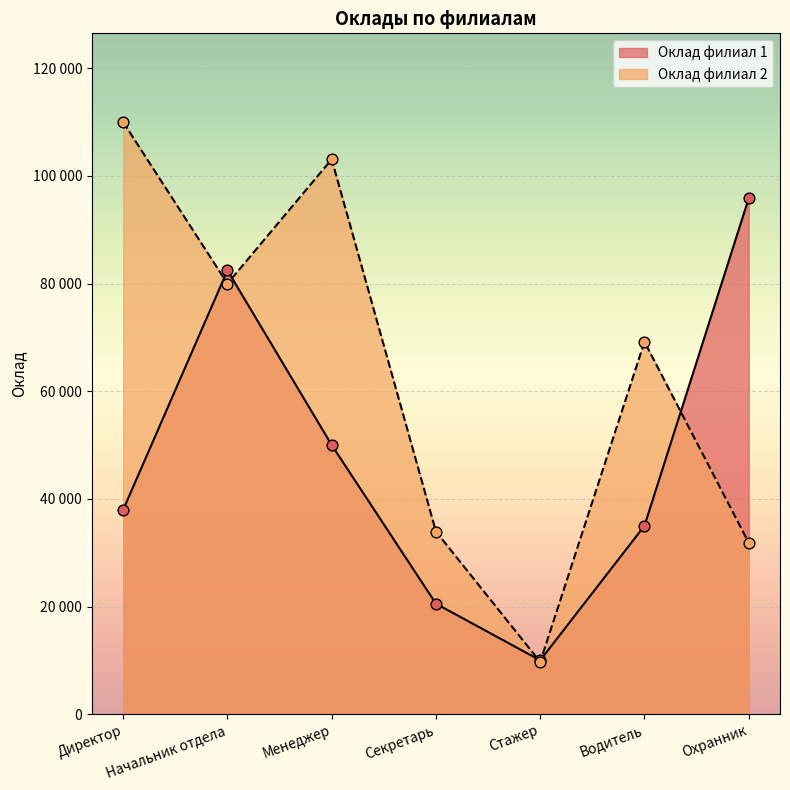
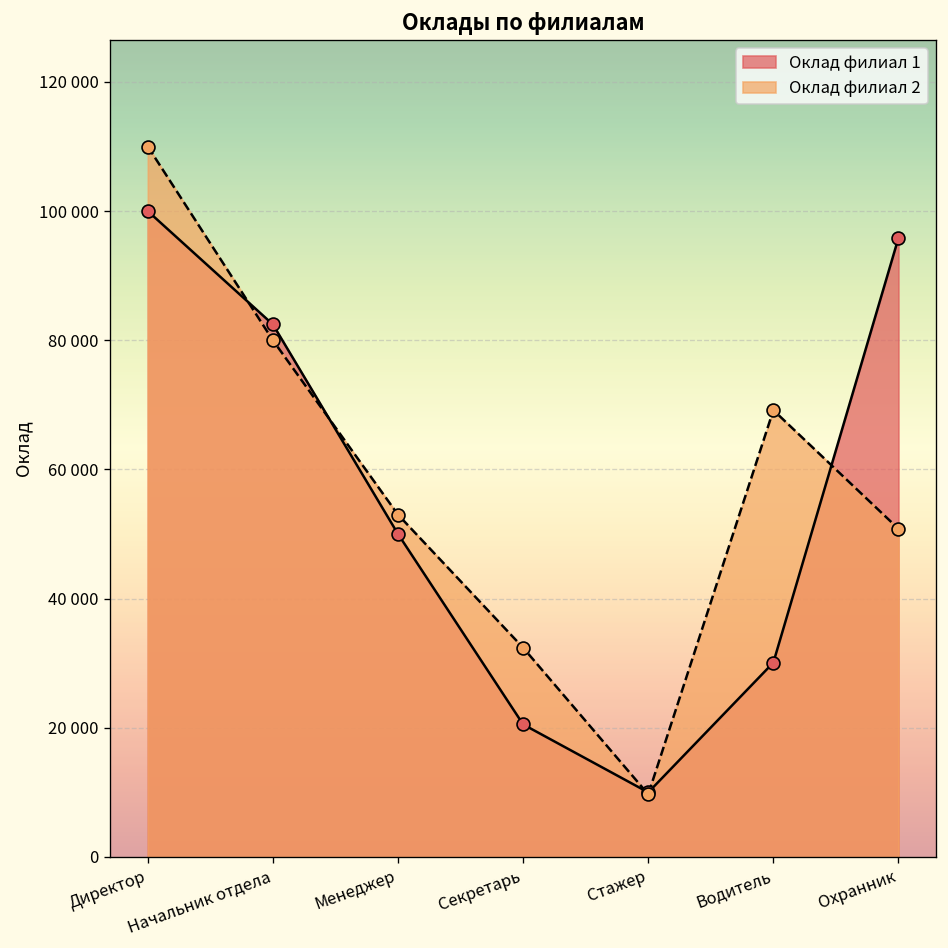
  {
    "Оклад филиал 1": {
-     "Директор": 38000,
+     "Директор": 100000,
      "Начальник отдела": 82000,
      "Менеджер": 50000,
      "Секретарь": 21000,
-     "Водитель": 35000,
+     "Водитель": 30000,
      "Охранник": 96000
    },
    "Оклад филиал 2": {
      "Директор": 110000,
      "Начальник отдела": 80000,
-     "Менеджер": 103000,
-     "Секретарь": 34000,
+     "Менеджер": 53000,
+     "Секретарь": 32000,
      "Водитель": 69000,
-     "Охранник": 32000
+     "Охранник": 51000
    }
  }
